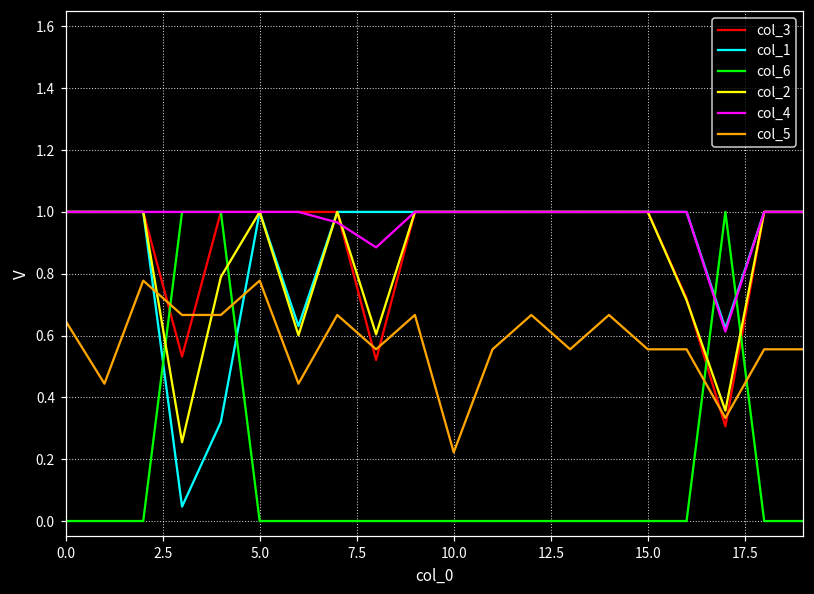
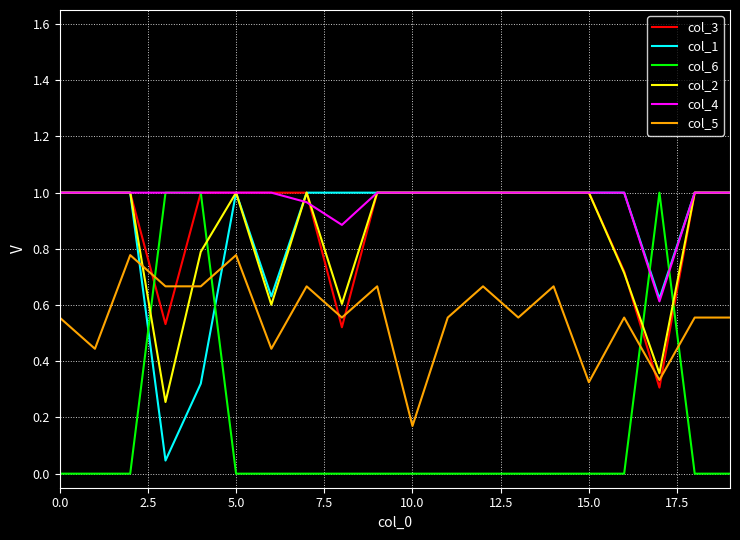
  {
    "col_6": {
      "0.0": 0.00,
      "5.0": 0.00,
      "10.0": 0.00,
      "15.0": 0.00
    },
    "col_5": {
-     "0.0": 0.65,
+     "0.0": 0.56,
      "5.0": 0.78,
-     "10.0": 0.22,
-     "15.0": 0.56
+     "10.0": 0.17,
+     "15.0": 0.33
    }
  }
